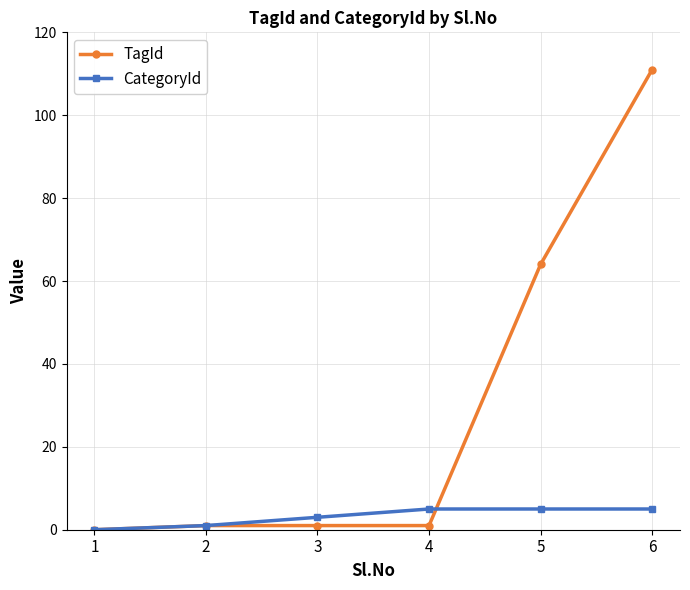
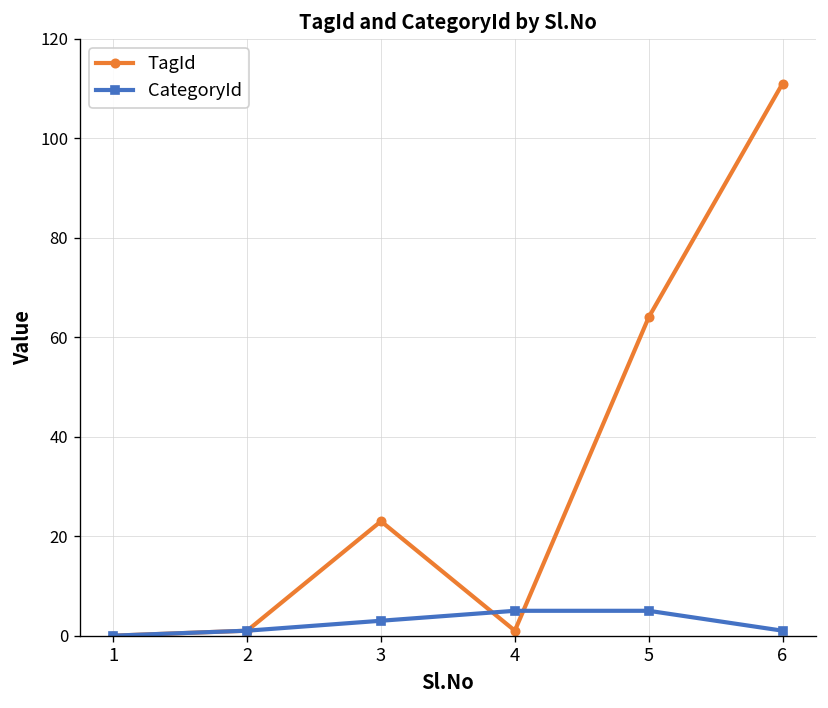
  {
    "TagId": {
-     "3": 1,
+     "3": 23,
      "4": 1,
      "5": 64,
      "6": 111
    },
    "CategoryId": {
      "3": 3,
      "4": 5,
      "5": 5,
-     "6": 5
+     "6": 1
    }
  }
